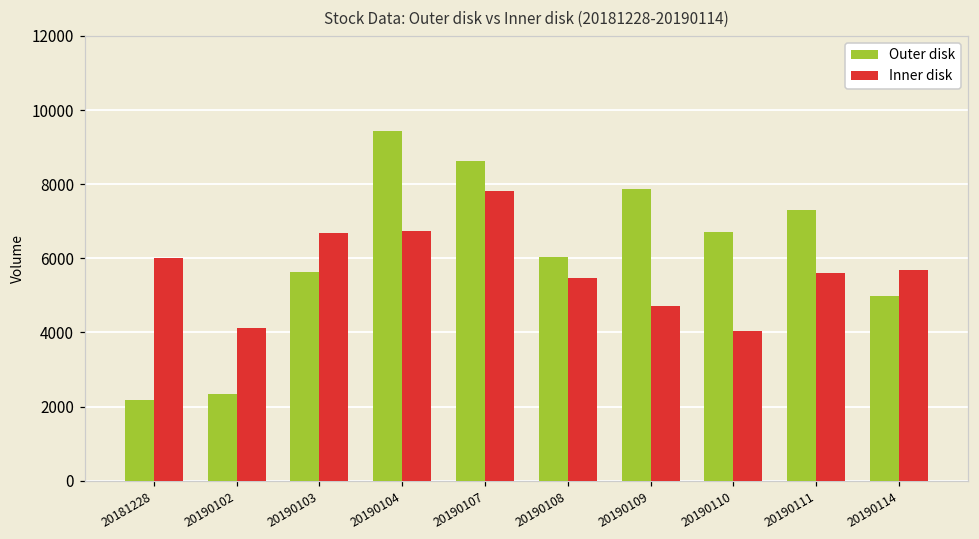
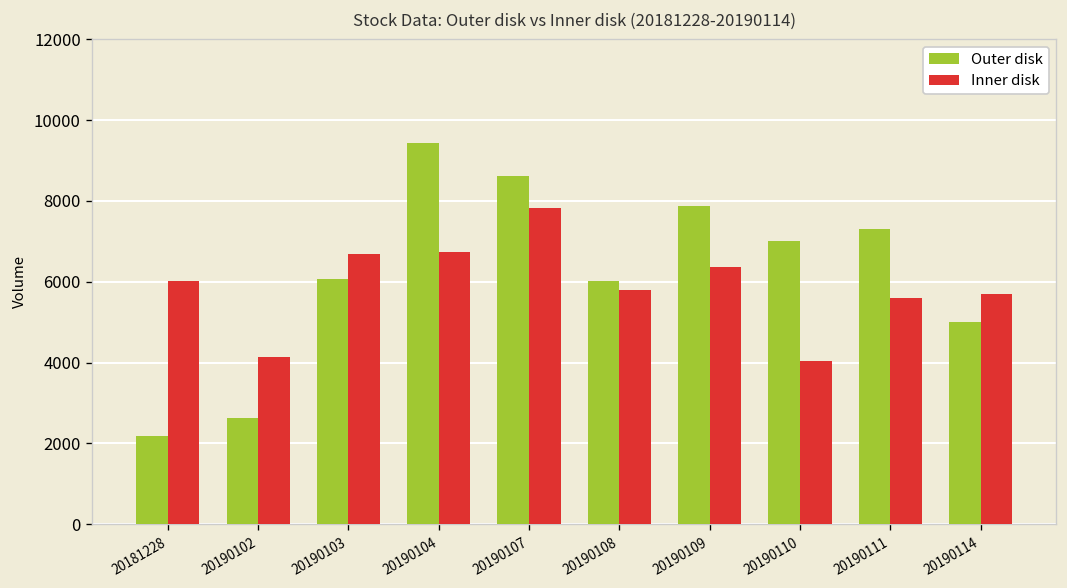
  {
    "Outer disk": {
      "20181228": 2200,
-     "20190102": 2300,
-     "20190103": 5600,
+     "20190102": 2600,
+     "20190103": 6100,
      "20190104": 9400,
      "20190107": 8600,
      "20190108": 6000,
      "20190109": 7900,
-     "20190110": 6700,
+     "20190110": 7000,
      "20190111": 7300,
      "20190114": 5000
    },
    "Inner disk": {
      "20181228": 6000,
      "20190102": 4100,
      "20190103": 6700,
      "20190104": 6700,
      "20190107": 7800,
-     "20190108": 5500,
-     "20190109": 4700,
+     "20190108": 5800,
+     "20190109": 6400,
      "20190110": 4100,
      "20190111": 5600,
      "20190114": 5700
    }
  }
